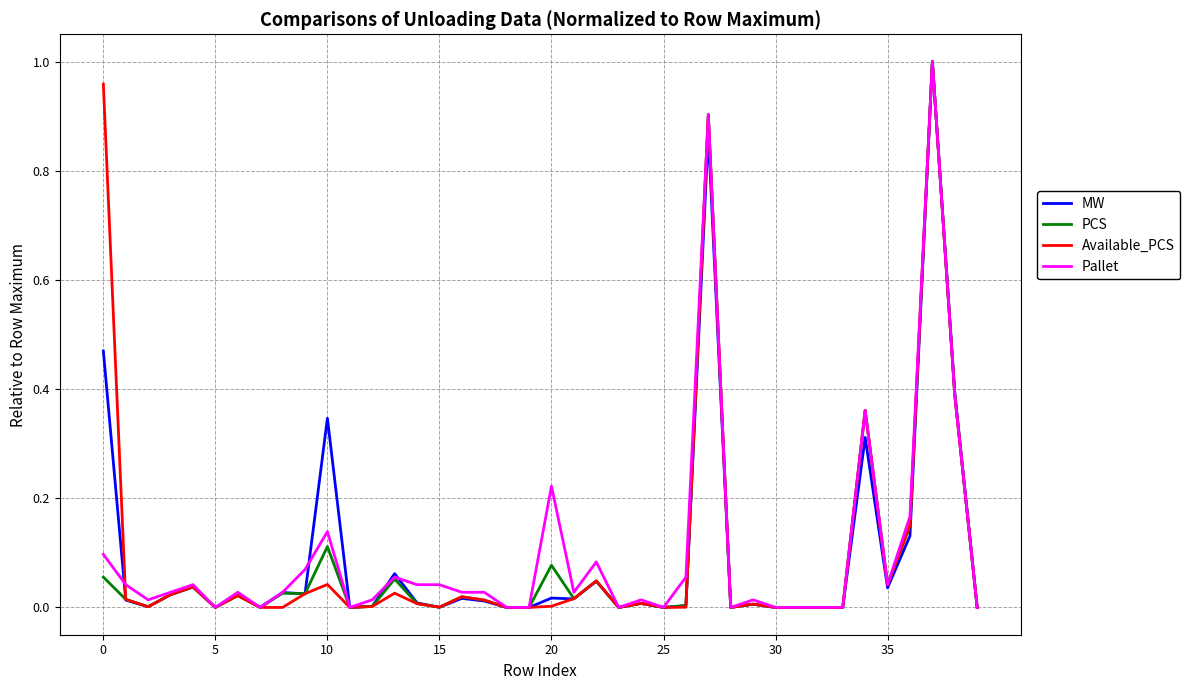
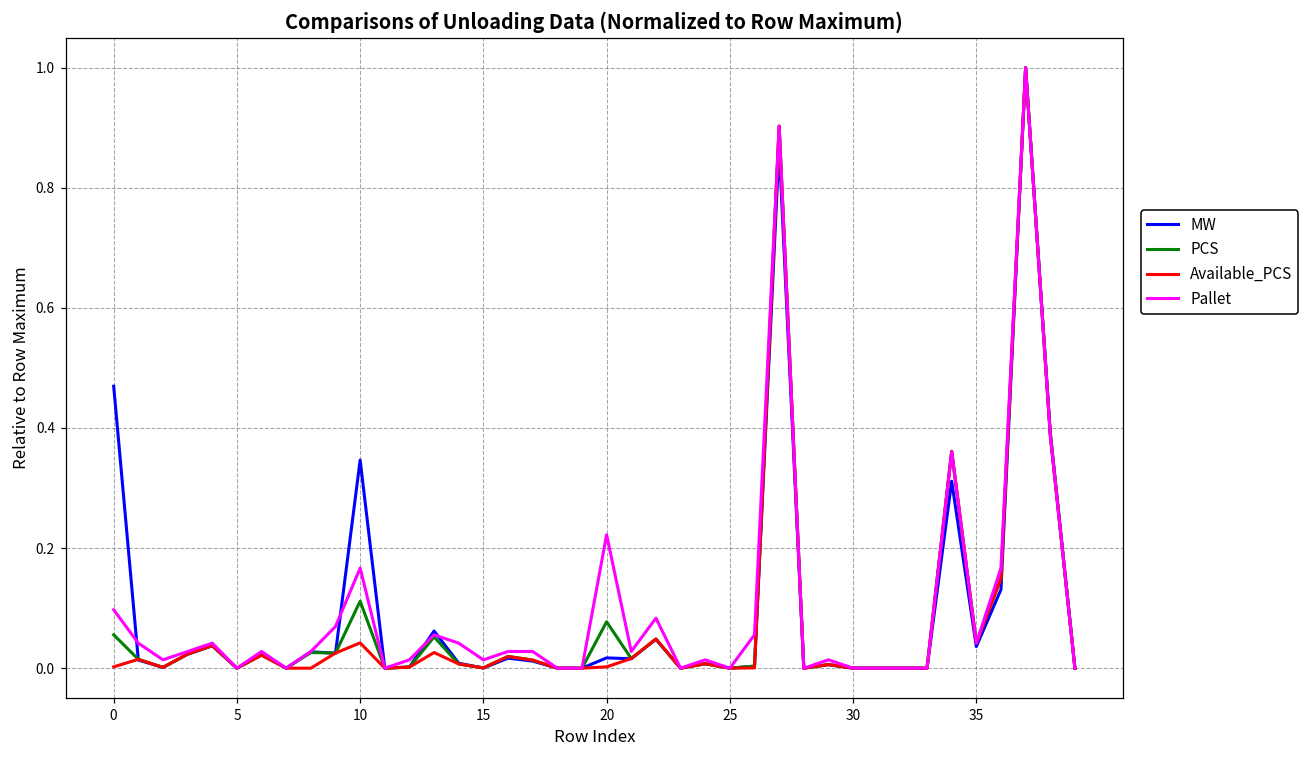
  {
    "MW": {
      "0": 0.47,
      "10": 0.35,
      "20": 0.02,
      "35": 0.04
    },
    "PCS": {
      "0": 0.06,
      "10": 0.11,
      "20": 0.08
    },
    "Available_PCS": {
-     "0": 0.96,
+     "0": 0.00,
      "10": 0.04,
      "20": 0.00
    },
    "Pallet": {
      "0": 0.10,
-     "10": 0.14,
-     "15": 0.04,
+     "10": 0.17,
+     "15": 0.01,
      "20": 0.22
    }
  }
